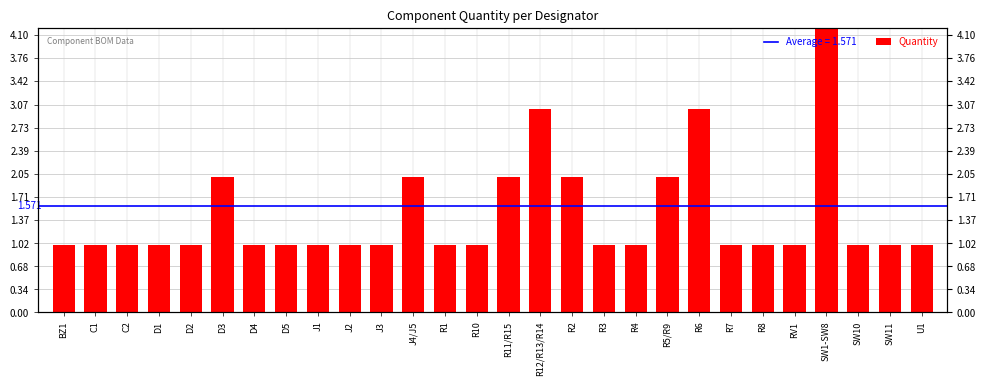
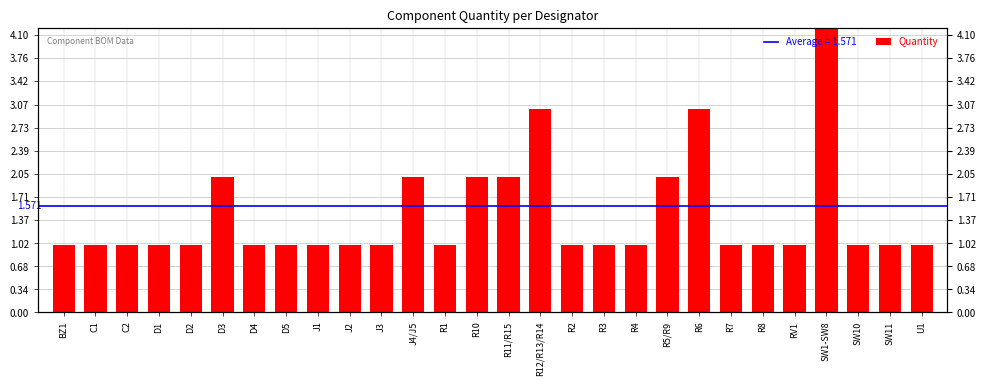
  {
    "BZ1": 1,
    "C1": 1,
    "C2": 1,
    "D1": 1,
    "D2": 1,
    "D3": 2,
    "D4": 1,
    "D5": 1,
    "J1": 1,
    "J2": 1,
    "J3": 1,
    "J4/J5": 2,
    "R1": 1,
-   "R10": 1,
+   "R10": 2,
    "R11/R15": 2,
    "R12/R13/R14": 3,
-   "R2": 2,
+   "R2": 1,
    "R3": 1,
    "R4": 1,
    "R5/R9": 2,
    "R6": 3,
    "R7": 1,
    "R8": 1,
    "RV1": 1,
    "SW10": 1,
    "SW11": 1,
    "U1": 1
  }
